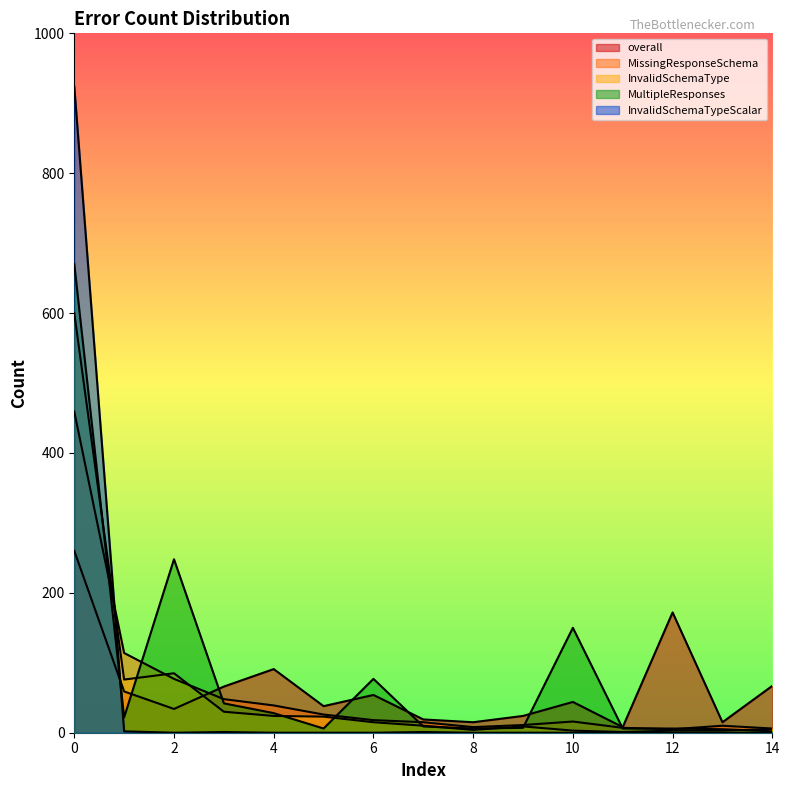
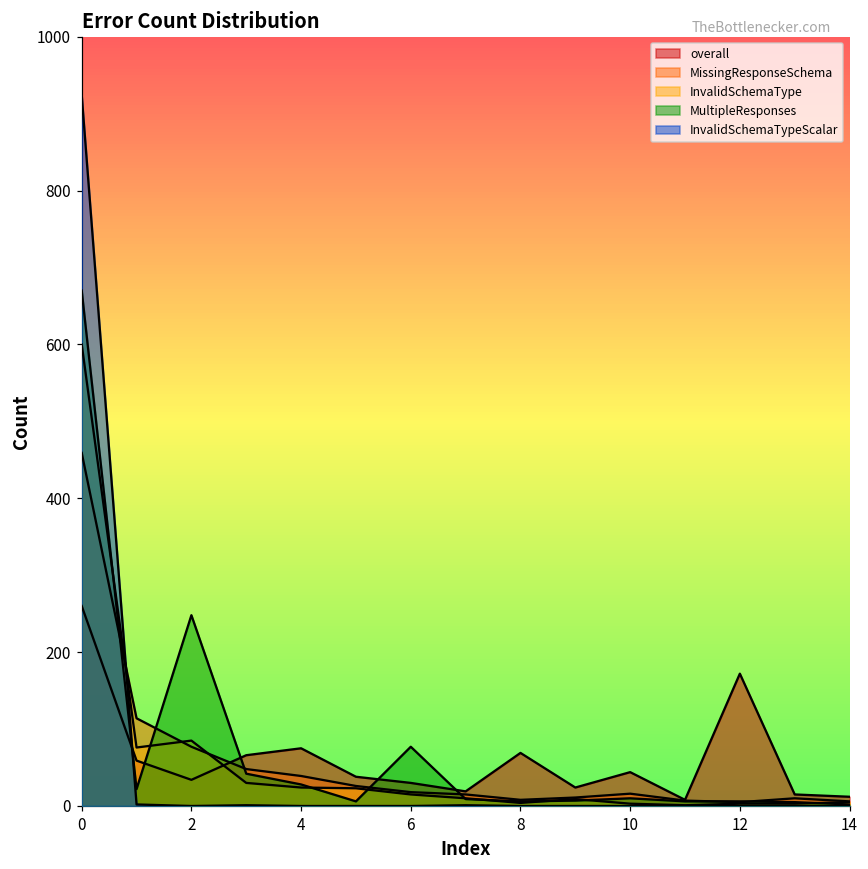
  {
    "overall": {
      "0": 260,
      "2": 30,
-     "4": 90,
-     "6": 50,
-     "8": 20,
+     "4": 80,
+     "6": 30,
+     "8": 70,
      "10": 40,
      "12": 170,
-     "14": 70
+     "14": 10
    },
    "MultipleResponses": {
      "0": 670,
      "2": 250,
      "4": 30,
      "6": 80,
-     "10": 150
+     "10": 10
    },
    "InvalidSchemaTypeScalar": {
      "0": 920,
      "2": 0,
      "4": 0,
      "6": 0,
      "8": 0
    }
  }
